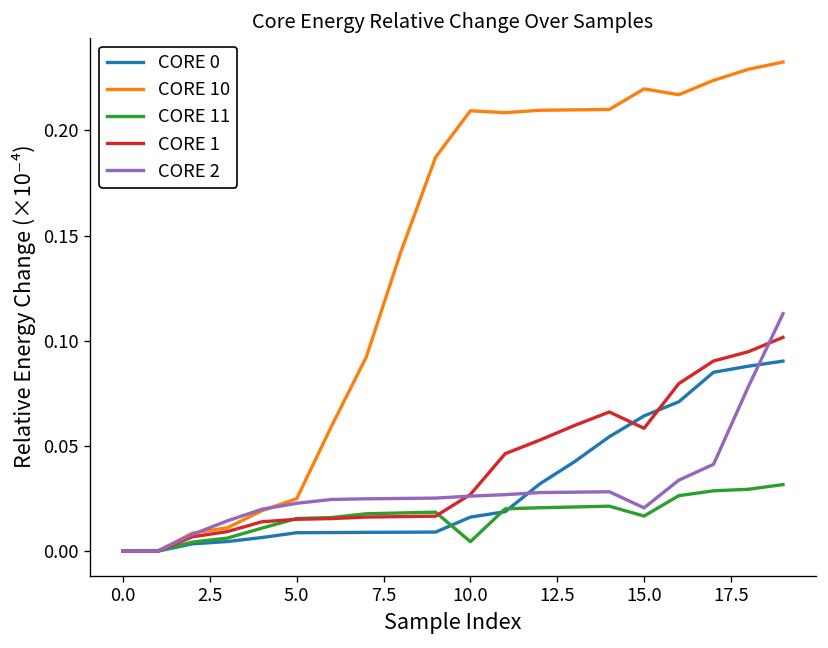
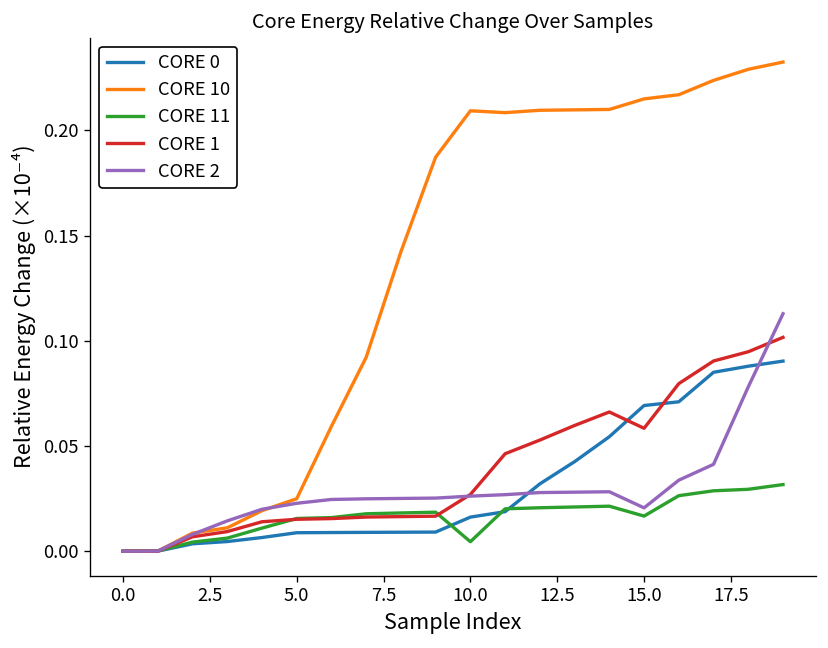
  {
    "CORE 0": {
      "5.0": 0.009,
      "10.0": 0.016,
-     "15.0": 0.064
+     "15.0": 0.069
    },
    "CORE 10": {
      "5.0": 0.025,
      "10.0": 0.209,
-     "15.0": 0.220
+     "15.0": 0.215
    },
    "CORE 11": {
      "10.0": 0.005,
      "15.0": 0.017
    },
    "CORE 1": {
      "15.0": 0.058
    },
    "CORE 2": {
      "5.0": 0.023,
      "15.0": 0.021
    }
  }
